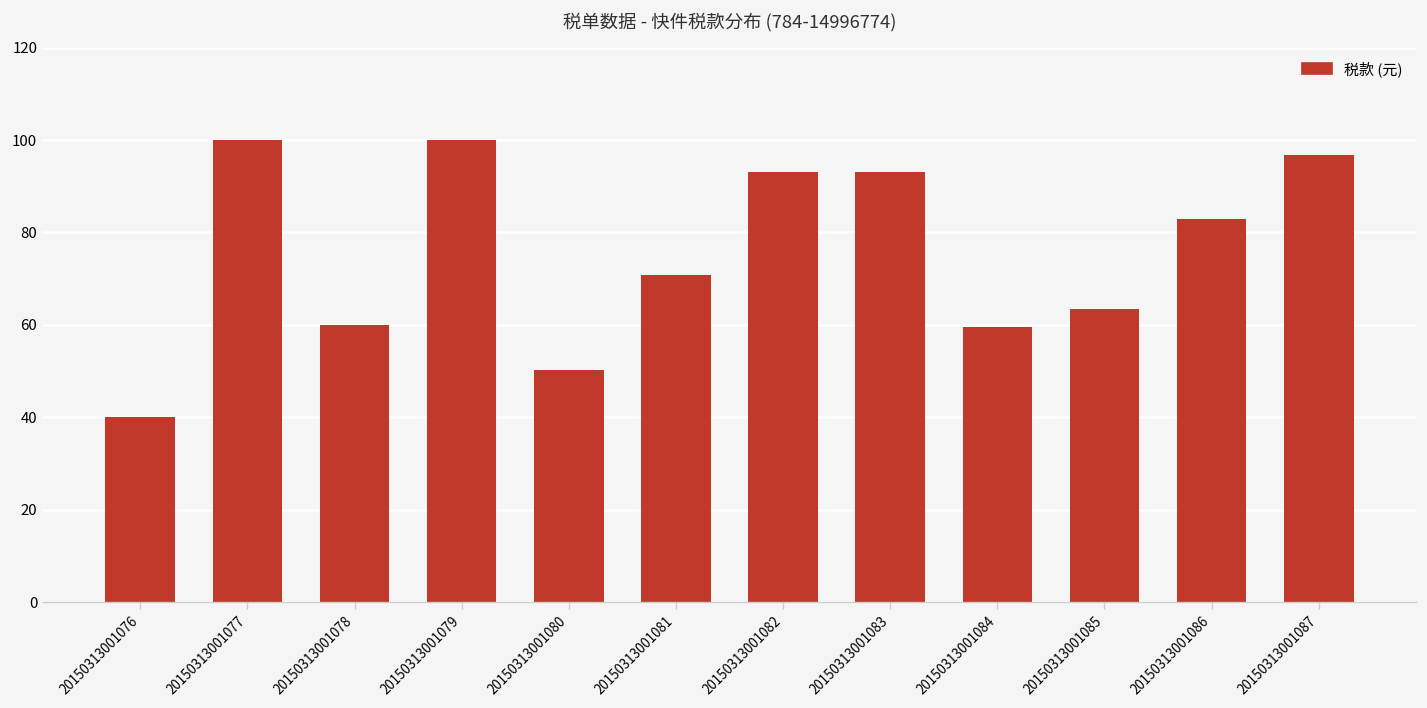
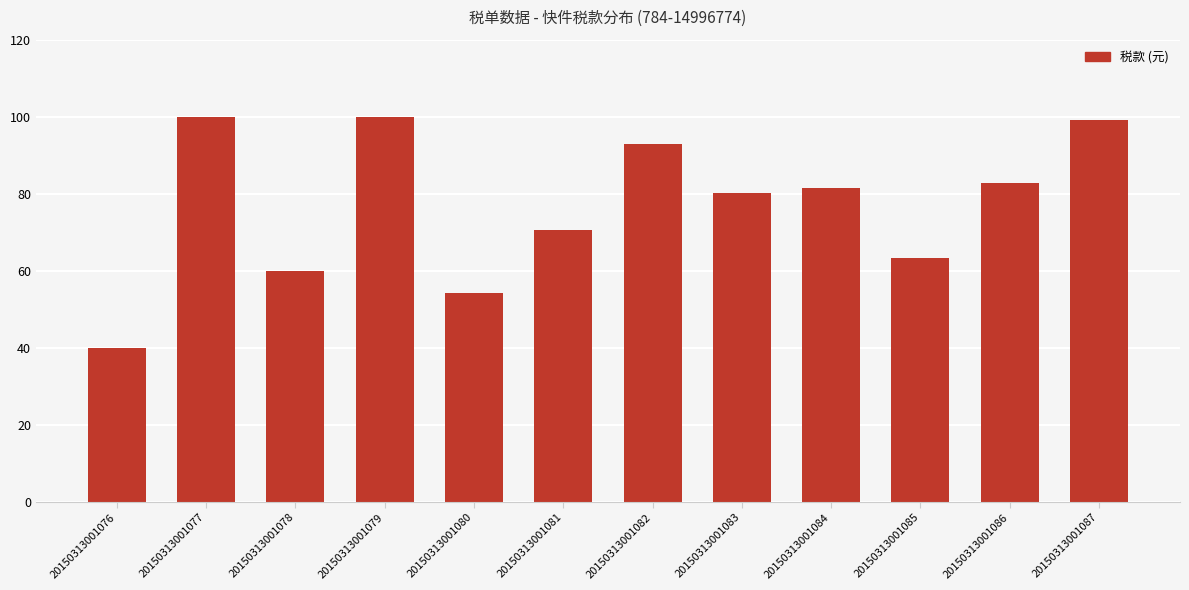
  {
    "20150313001076": 40,
    "20150313001077": 100,
    "20150313001078": 60,
    "20150313001079": 100,
-   "20150313001080": 50,
+   "20150313001080": 54,
    "20150313001081": 71,
    "20150313001082": 93,
-   "20150313001083": 93,
-   "20150313001084": 60,
+   "20150313001083": 80,
+   "20150313001084": 82,
    "20150313001085": 63,
    "20150313001086": 83,
-   "20150313001087": 97
+   "20150313001087": 99
  }
